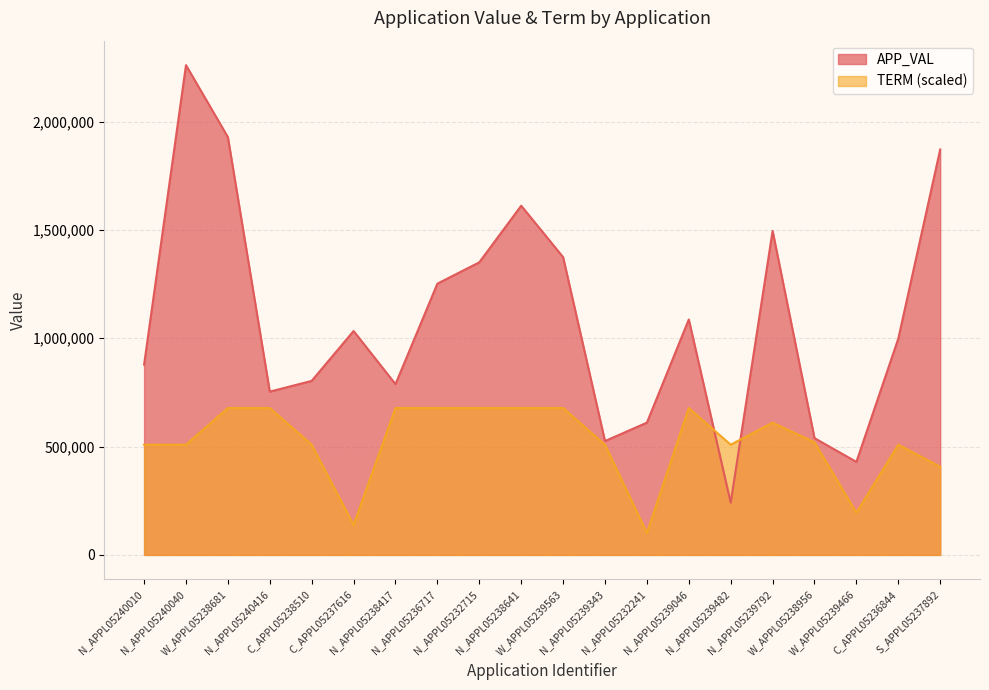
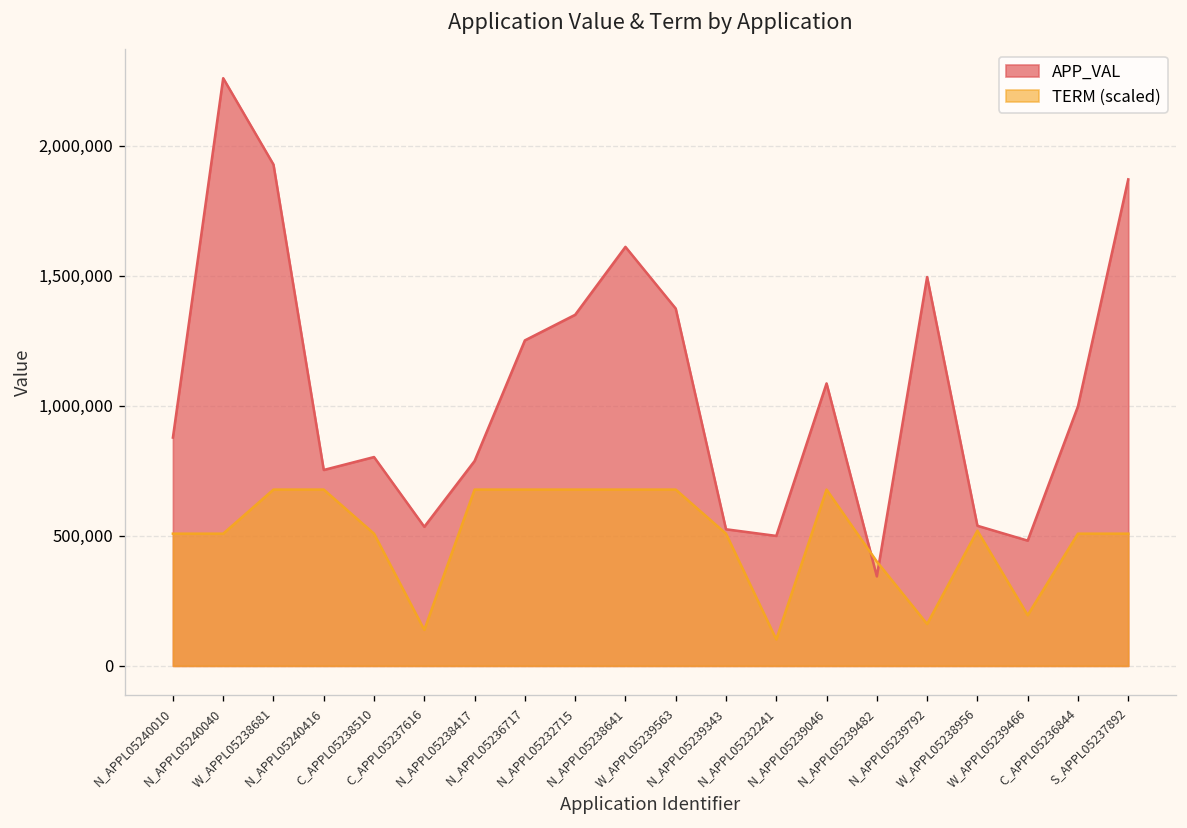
  {
    "APP_VAL": {
      "N_APPL05240010": "880,000",
      "N_APPL05240040": "2,260,000",
      "W_APPL05238681": "1,930,000",
      "N_APPL05240416": "750,000",
      "C_APPL05238510": "800,000",
-     "C_APPL05237616": "1,030,000",
+     "C_APPL05237616": "540,000",
      "N_APPL05238417": "790,000",
      "N_APPL05236717": "1,250,000",
      "N_APPL05232715": "1,350,000",
      "N_APPL05238641": "1,610,000",
      "W_APPL05239563": "1,370,000",
      "N_APPL05239343": "530,000",
-     "N_APPL05232241": "610,000",
+     "N_APPL05232241": "500,000",
      "N_APPL05239046": "1,090,000",
-     "N_APPL05239482": "240,000",
+     "N_APPL05239482": "340,000",
      "N_APPL05239792": "1,500,000",
      "W_APPL05238956": "540,000",
-     "W_APPL05239466": "430,000",
+     "W_APPL05239466": "480,000",
      "C_APPL05236844": "1,000,000",
      "S_APPL05237892": "1,870,000"
    },
    "TERM (scaled)": {
      "N_APPL05240010": "510,000",
      "N_APPL05240040": "510,000",
      "W_APPL05238681": "680,000",
      "N_APPL05240416": "680,000",
      "C_APPL05238510": "510,000",
      "C_APPL05237616": "140,000",
      "N_APPL05238417": "680,000",
      "N_APPL05236717": "680,000",
      "N_APPL05232715": "680,000",
      "N_APPL05238641": "680,000",
      "W_APPL05239563": "680,000",
      "N_APPL05239343": "510,000",
      "N_APPL05232241": "100,000",
      "N_APPL05239046": "680,000",
-     "N_APPL05239482": "510,000",
-     "N_APPL05239792": "610,000",
+     "N_APPL05239482": "400,000",
+     "N_APPL05239792": "160,000",
      "W_APPL05238956": "520,000",
      "W_APPL05239466": "190,000",
      "C_APPL05236844": "510,000",
-     "S_APPL05237892": "410,000"
+     "S_APPL05237892": "510,000"
    }
  }
